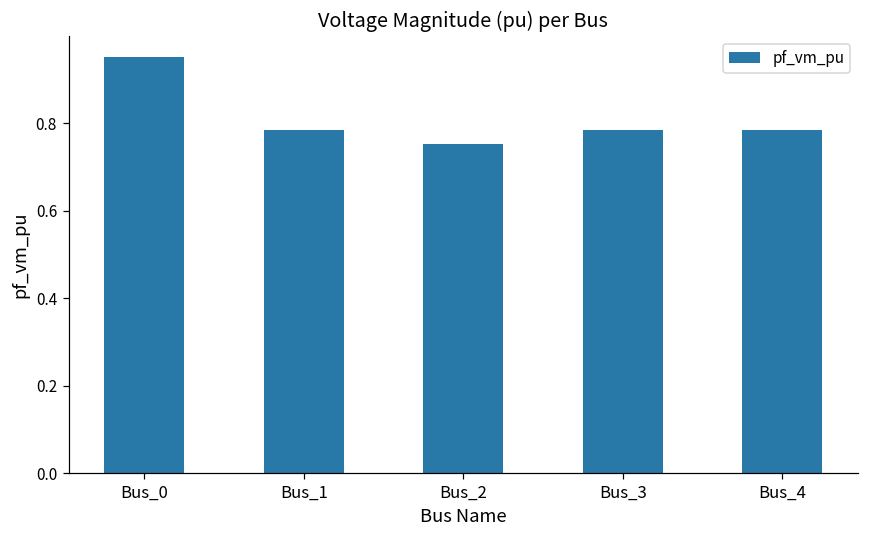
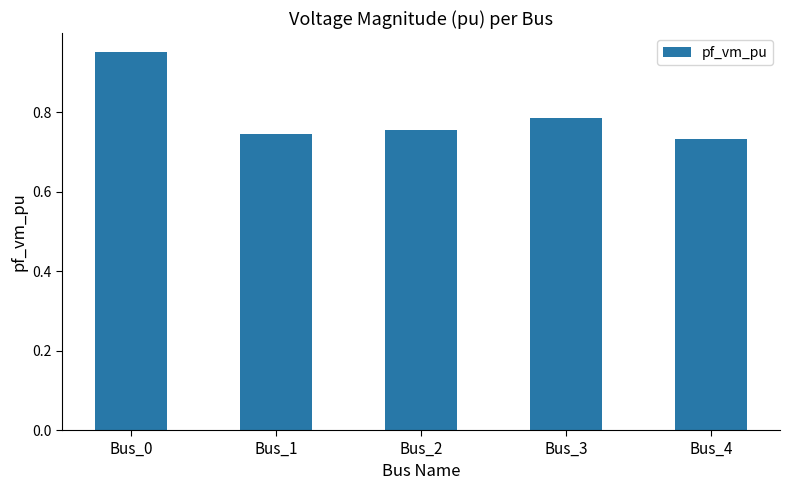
  {
    "Bus_0": 0.95,
-   "Bus_1": 0.78,
+   "Bus_1": 0.74,
    "Bus_2": 0.75,
    "Bus_3": 0.78,
-   "Bus_4": 0.78
+   "Bus_4": 0.73
  }
